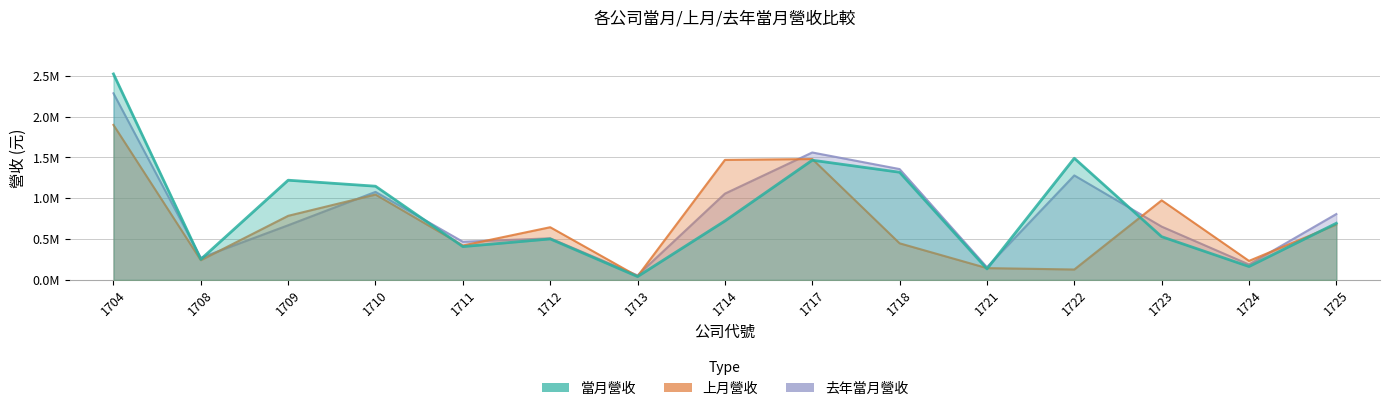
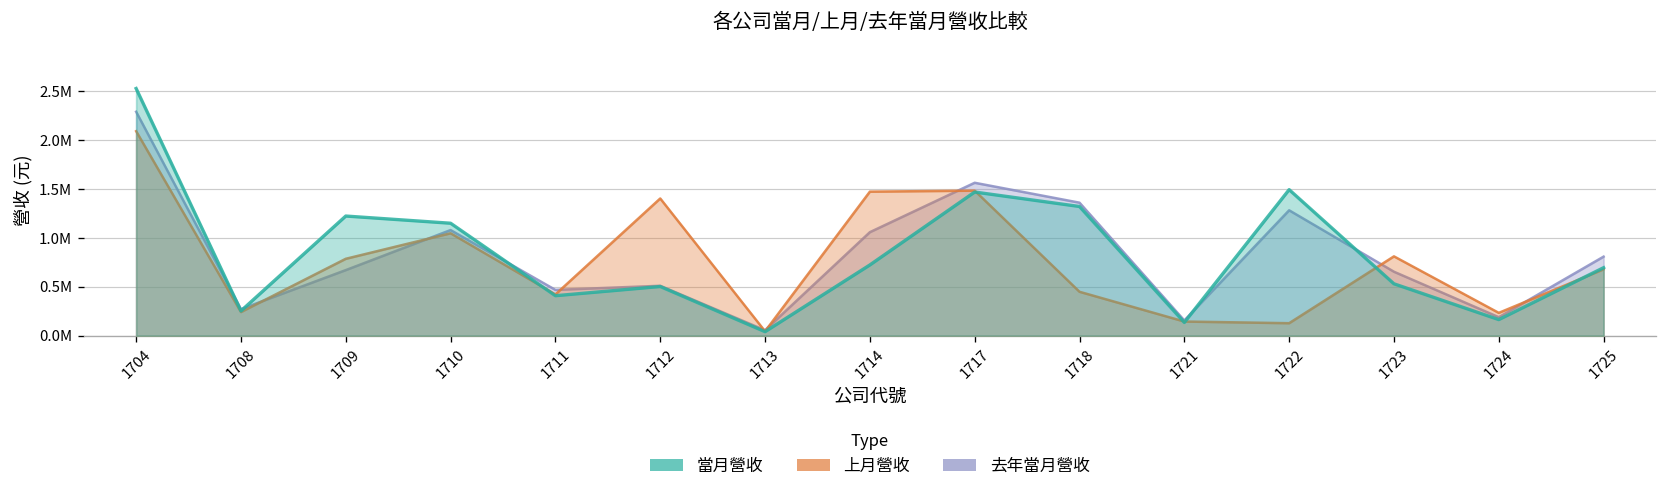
  {
    "上月營收": {
-     "1704": 1900000,
+     "1704": 2100000,
      "1709": 800000,
      "1710": 1000000,
-     "1712": 600000,
+     "1712": 1400000,
      "1714": 1500000,
      "1718": 400000,
      "1722": 100000,
-     "1723": 1000000,
+     "1723": 800000,
      "1724": 200000
    }
  }
